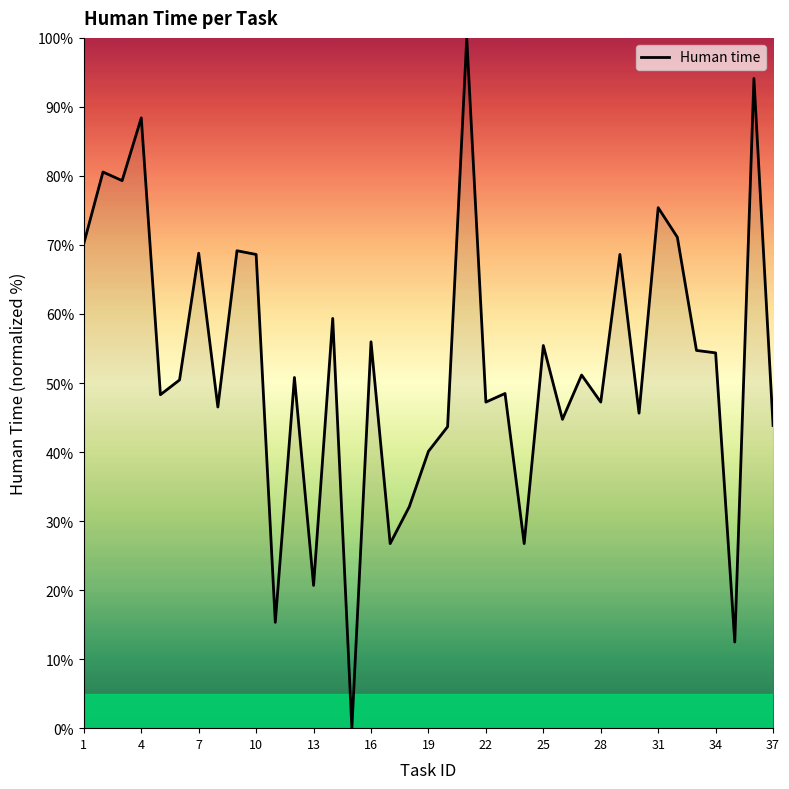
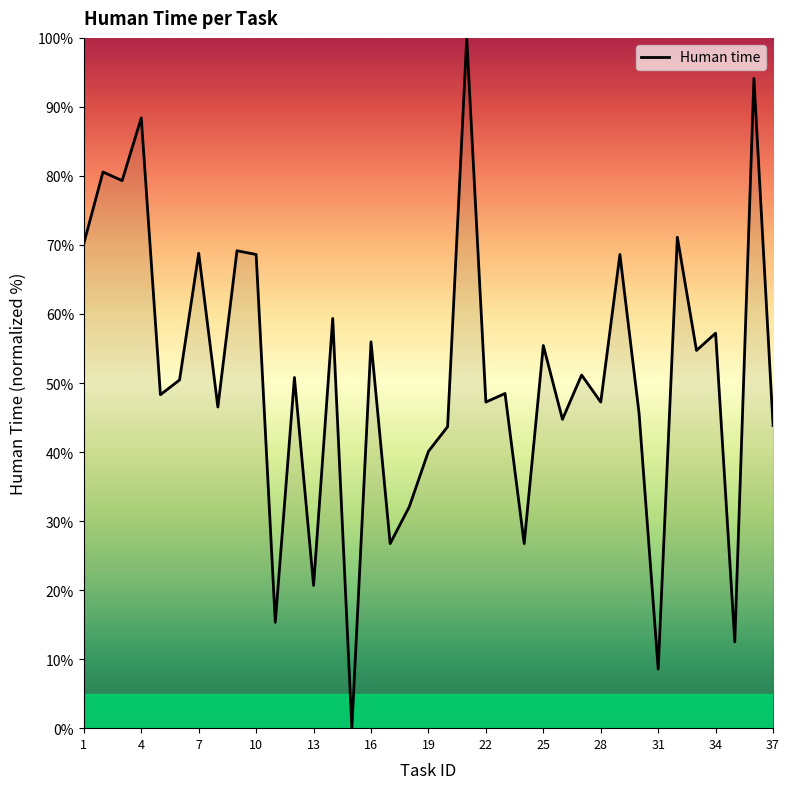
  {
    "1": "70%",
    "4": "88%",
    "7": "69%",
    "10": "69%",
    "13": "21%",
    "16": "56%",
    "19": "40%",
    "22": "47%",
    "25": "55%",
    "28": "47%",
-   "31": "75%",
-   "34": "54%",
+   "31": "9%",
+   "34": "57%",
    "37": "44%"
  }
